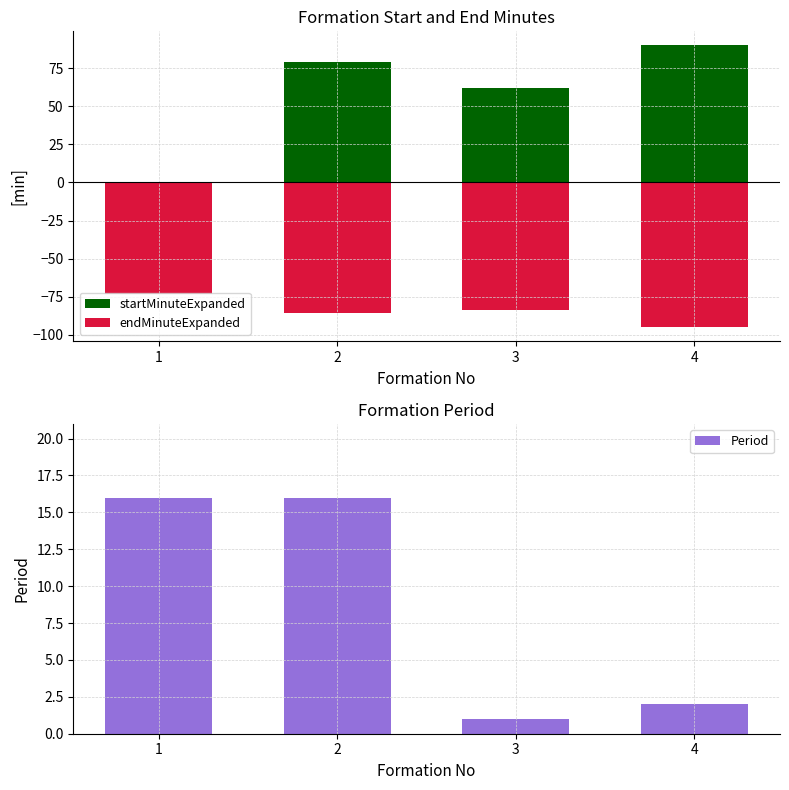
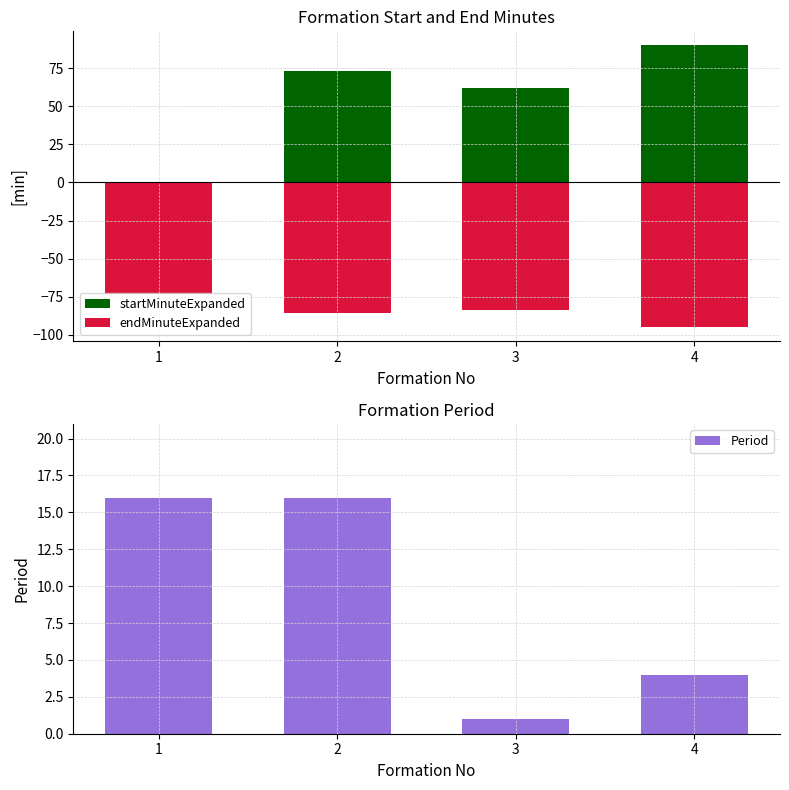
  {
    "Formation Start and End Minutes": {
      "startMinuteExpanded": {
        "1": 0,
-       "2": 79,
+       "2": 73,
        "3": 62,
        "4": 90
      },
      "endMinuteExpanded": {
        "2": -86,
        "3": -84,
        "4": -95
      }
    },
    "Formation Period": {
      "1": 16,
      "2": 16,
      "3": 1,
-     "4": 2
+     "4": 4
    }
  }
